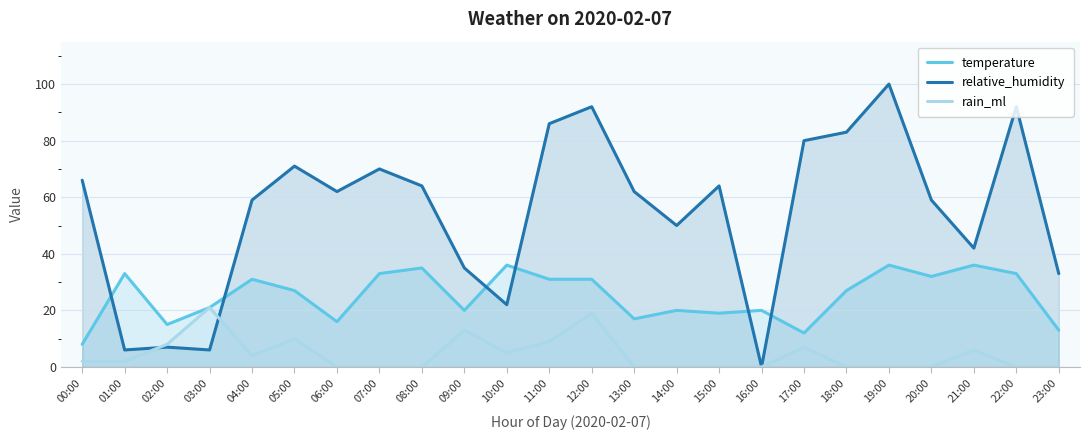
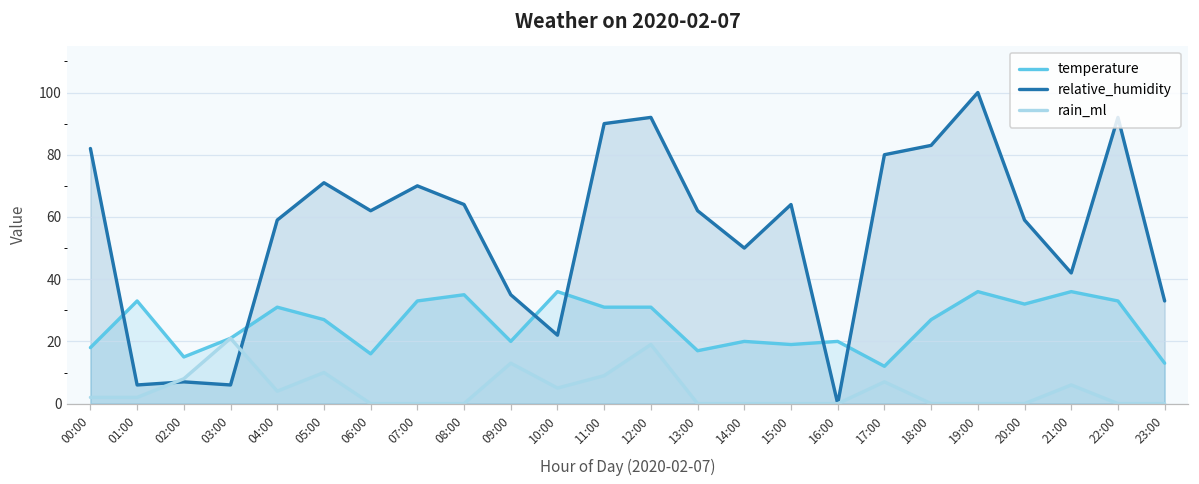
  {
    "temperature": {
-     "00:00": 8,
+     "00:00": 18,
      "01:00": 33,
      "02:00": 15,
      "04:00": 31,
      "05:00": 27,
      "06:00": 16,
      "07:00": 33,
      "08:00": 35,
      "09:00": 20,
      "10:00": 36,
      "11:00": 31,
      "12:00": 31,
      "13:00": 17,
      "14:00": 20,
      "15:00": 19,
      "16:00": 20,
      "17:00": 12,
      "18:00": 27,
      "19:00": 36,
      "20:00": 32,
      "21:00": 36,
      "22:00": 33,
      "23:00": 13
    },
    "relative_humidity": {
-     "00:00": 66,
+     "00:00": 82,
      "01:00": 6,
      "02:00": 7,
      "03:00": 6,
      "04:00": 59,
      "05:00": 71,
      "06:00": 62,
      "07:00": 70,
      "08:00": 64,
      "09:00": 35,
      "10:00": 22,
-     "11:00": 86,
+     "11:00": 90,
      "12:00": 92,
      "13:00": 62,
      "14:00": 50,
      "15:00": 64,
      "17:00": 80,
      "18:00": 83,
      "19:00": 100,
      "20:00": 59,
      "21:00": 42,
      "23:00": 33
    },
    "rain_ml": {
      "00:00": 2,
      "01:00": 2,
      "02:00": 8,
      "04:00": 4,
      "05:00": 10,
      "06:00": 0,
      "07:00": 0,
      "08:00": 0,
      "09:00": 13,
      "10:00": 5,
      "11:00": 9,
      "12:00": 19,
      "13:00": 0,
      "14:00": 0,
      "15:00": 0,
      "17:00": 7,
      "18:00": 0,
      "19:00": 0,
      "20:00": 0,
      "21:00": 6,
      "22:00": 0,
      "23:00": 0
    }
  }
